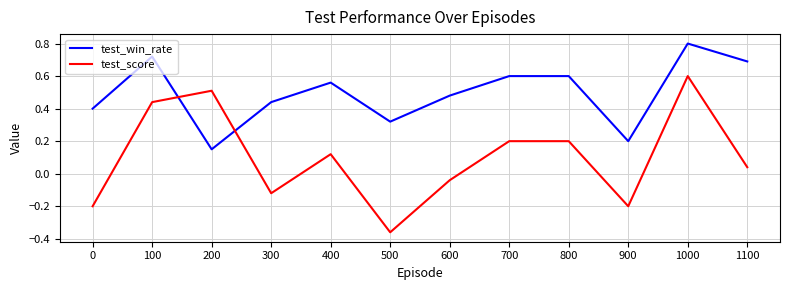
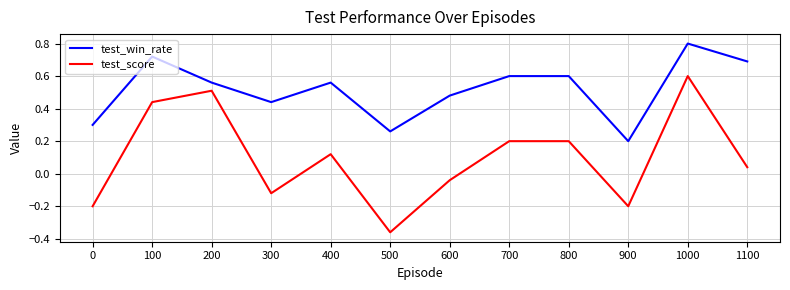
  {
    "test_win_rate": {
-     "0": 0.4,
-     "200": 0.15,
+     "0": 0.3,
+     "200": 0.56,
      "300": 0.44,
      "400": 0.56,
-     "500": 0.32,
+     "500": 0.26,
      "600": 0.48,
      "700": 0.60,
      "800": 0.60,
      "900": 0.20,
      "1000": 0.80,
      "1100": 0.69
    },
    "test_score": {
      "0": -0.20,
      "100": 0.44,
      "200": 0.51,
      "300": -0.12,
      "400": 0.12,
      "500": -0.36,
      "600": -0.04,
      "700": 0.20,
      "800": 0.20,
      "900": -0.20,
      "1000": 0.60,
      "1100": 0.04
    }
  }
